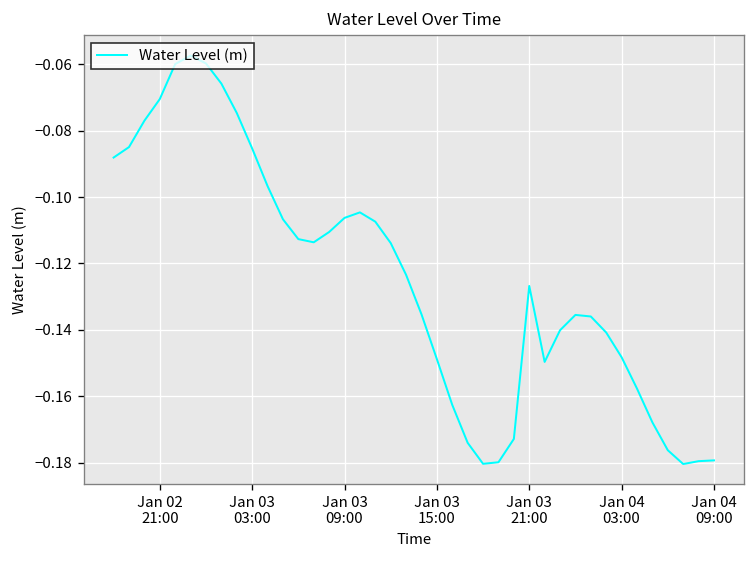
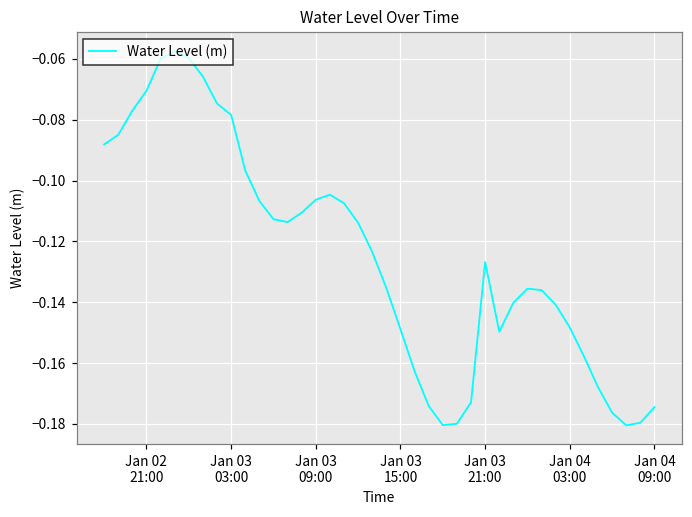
  {
    "Jan 02 21:00": -0.070,
-   "Jan 03 03:00": -0.085,
+   "Jan 03 03:00": -0.078,
    "Jan 03 09:00": -0.106,
    "Jan 03 15:00": -0.149,
    "Jan 03 21:00": -0.127,
    "Jan 04 03:00": -0.148,
-   "Jan 04 09:00": -0.179
+   "Jan 04 09:00": -0.174
  }
